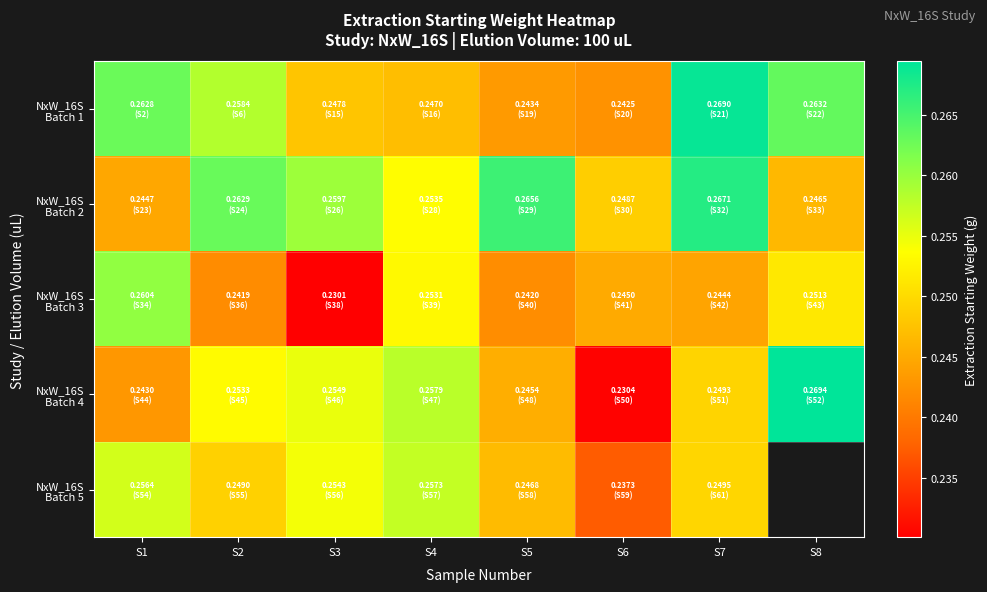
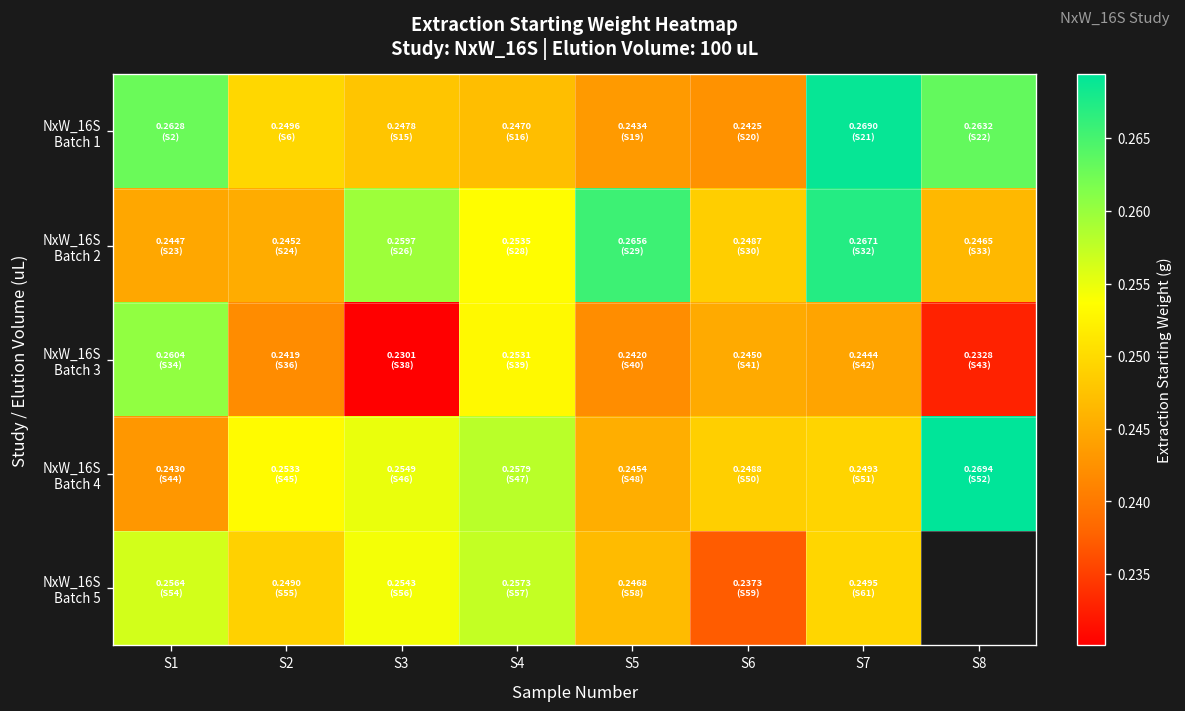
  {
    "NxW_16S Batch 1": {
      "S1": 0.2628,
-     "S2": 0.2584,
+     "S2": 0.2496,
      "S3": 0.2478,
      "S4": 0.2470,
      "S5": 0.2434,
      "S6": 0.2425,
      "S7": 0.2690,
      "S8": 0.2632
    },
    "NxW_16S Batch 2": {
      "S1": 0.2447,
-     "S2": 0.2629,
+     "S2": 0.2452,
      "S3": 0.2597,
      "S4": 0.2535,
      "S5": 0.2656,
      "S6": 0.2487,
      "S7": 0.2671,
      "S8": 0.2465
    },
    "NxW_16S Batch 3": {
      "S1": 0.2604,
      "S2": 0.2419,
      "S3": 0.2301,
      "S4": 0.2531,
      "S5": 0.2420,
      "S6": 0.2450,
      "S7": 0.2444,
-     "S8": 0.2513
+     "S8": 0.2328
    },
    "NxW_16S Batch 4": {
      "S1": 0.2430,
      "S2": 0.2533,
      "S3": 0.2549,
      "S4": 0.2579,
      "S5": 0.2454,
-     "S6": 0.2304,
+     "S6": 0.2488,
      "S7": 0.2493,
      "S8": 0.2694
    },
    "NxW_16S Batch 5": {
      "S1": 0.2564,
      "S2": 0.2490,
      "S3": 0.2543,
      "S4": 0.2573,
      "S5": 0.2468,
      "S6": 0.2373,
      "S7": 0.2495
    }
  }
